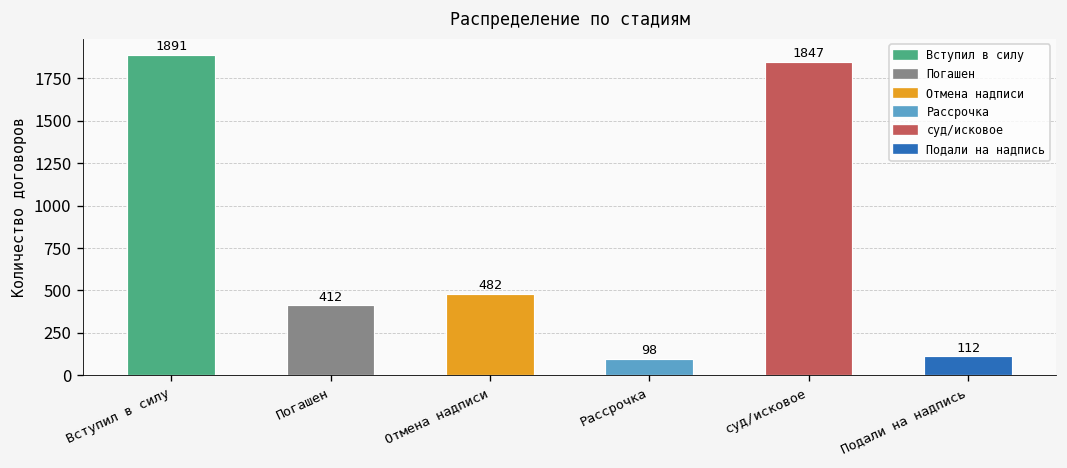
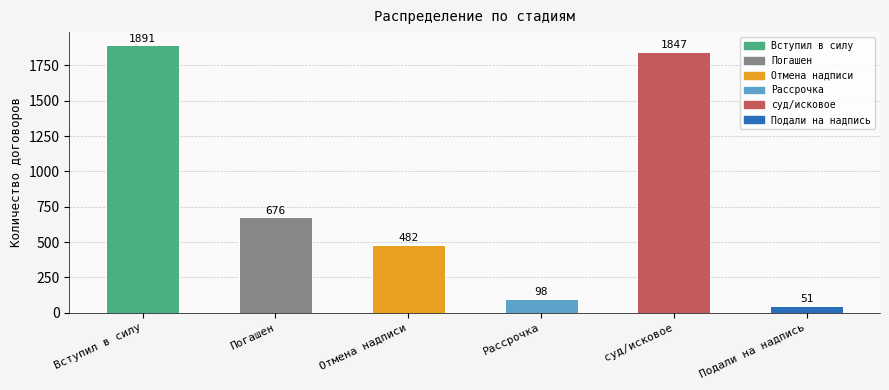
  {
    "Вступил в силу": 1891,
-   "Погашен": 412,
+   "Погашен": 676,
    "Отмена надписи": 482,
    "Рассрочка": 98,
    "суд/исковое": 1847,
-   "Подали на надпись": 112
+   "Подали на надпись": 51
  }
